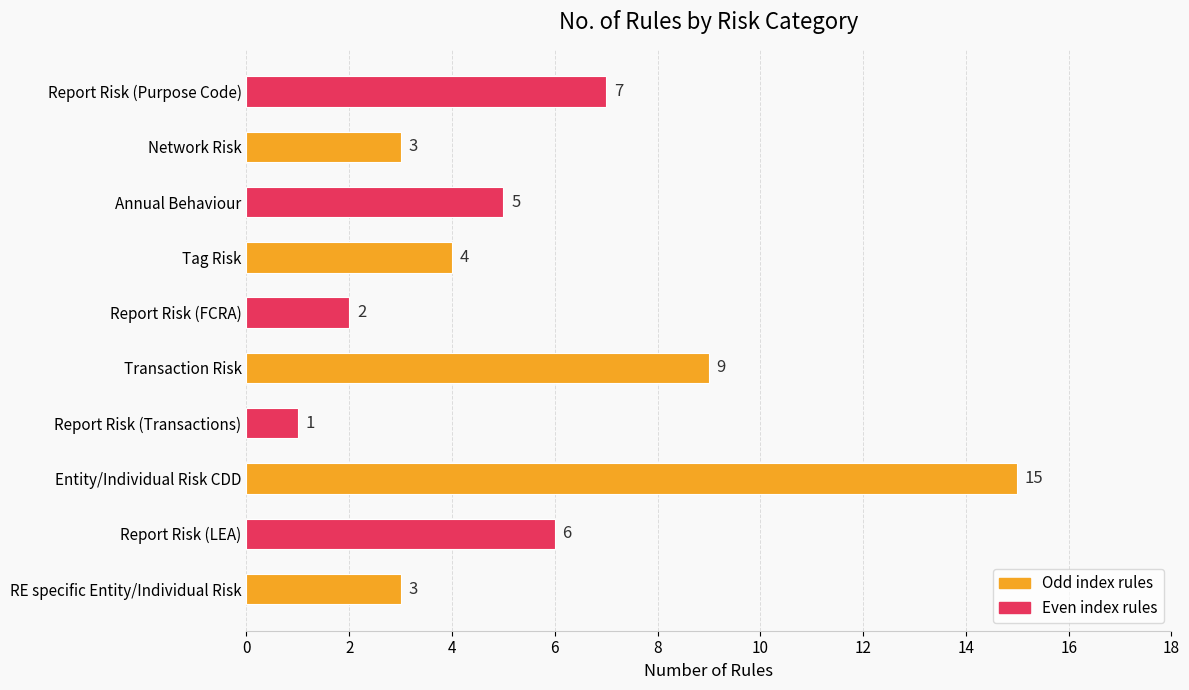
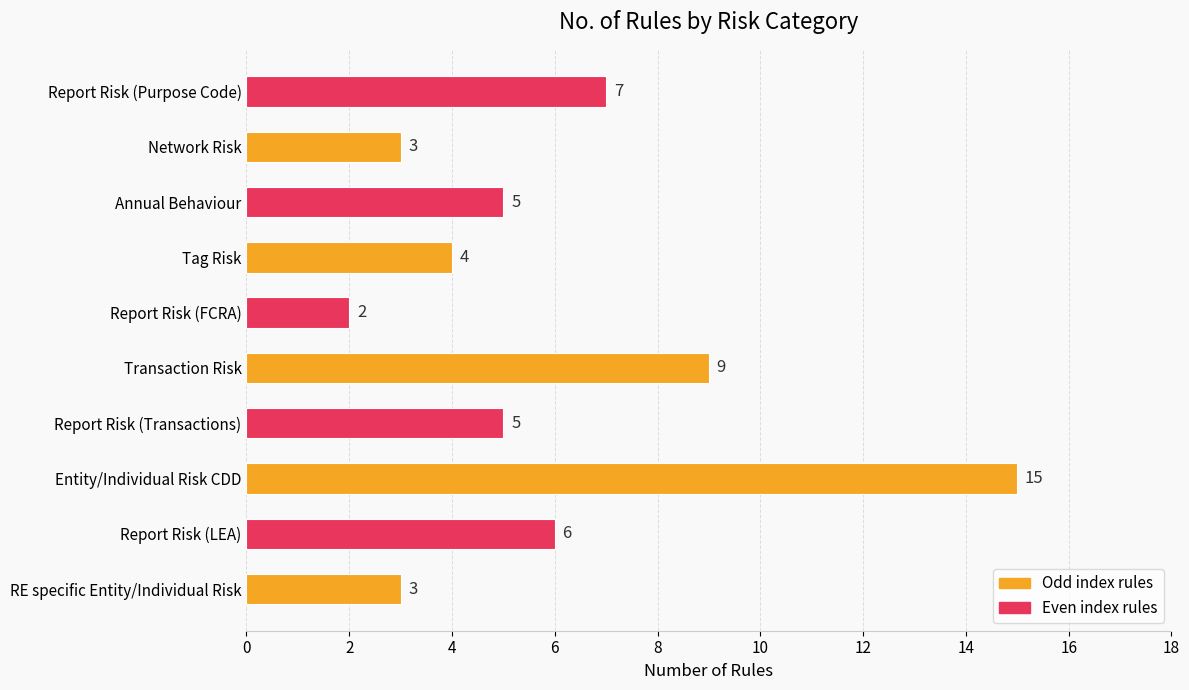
  {
    "Report Risk (Purpose Code)": 7,
    "Network Risk": 3,
    "Annual Behaviour": 5,
    "Tag Risk": 4,
    "Report Risk (FCRA)": 2,
    "Transaction Risk": 9,
-   "Report Risk (Transactions)": 1,
+   "Report Risk (Transactions)": 5,
    "Entity/Individual Risk CDD": 15,
    "Report Risk (LEA)": 6,
    "RE specific Entity/Individual Risk": 3
  }
